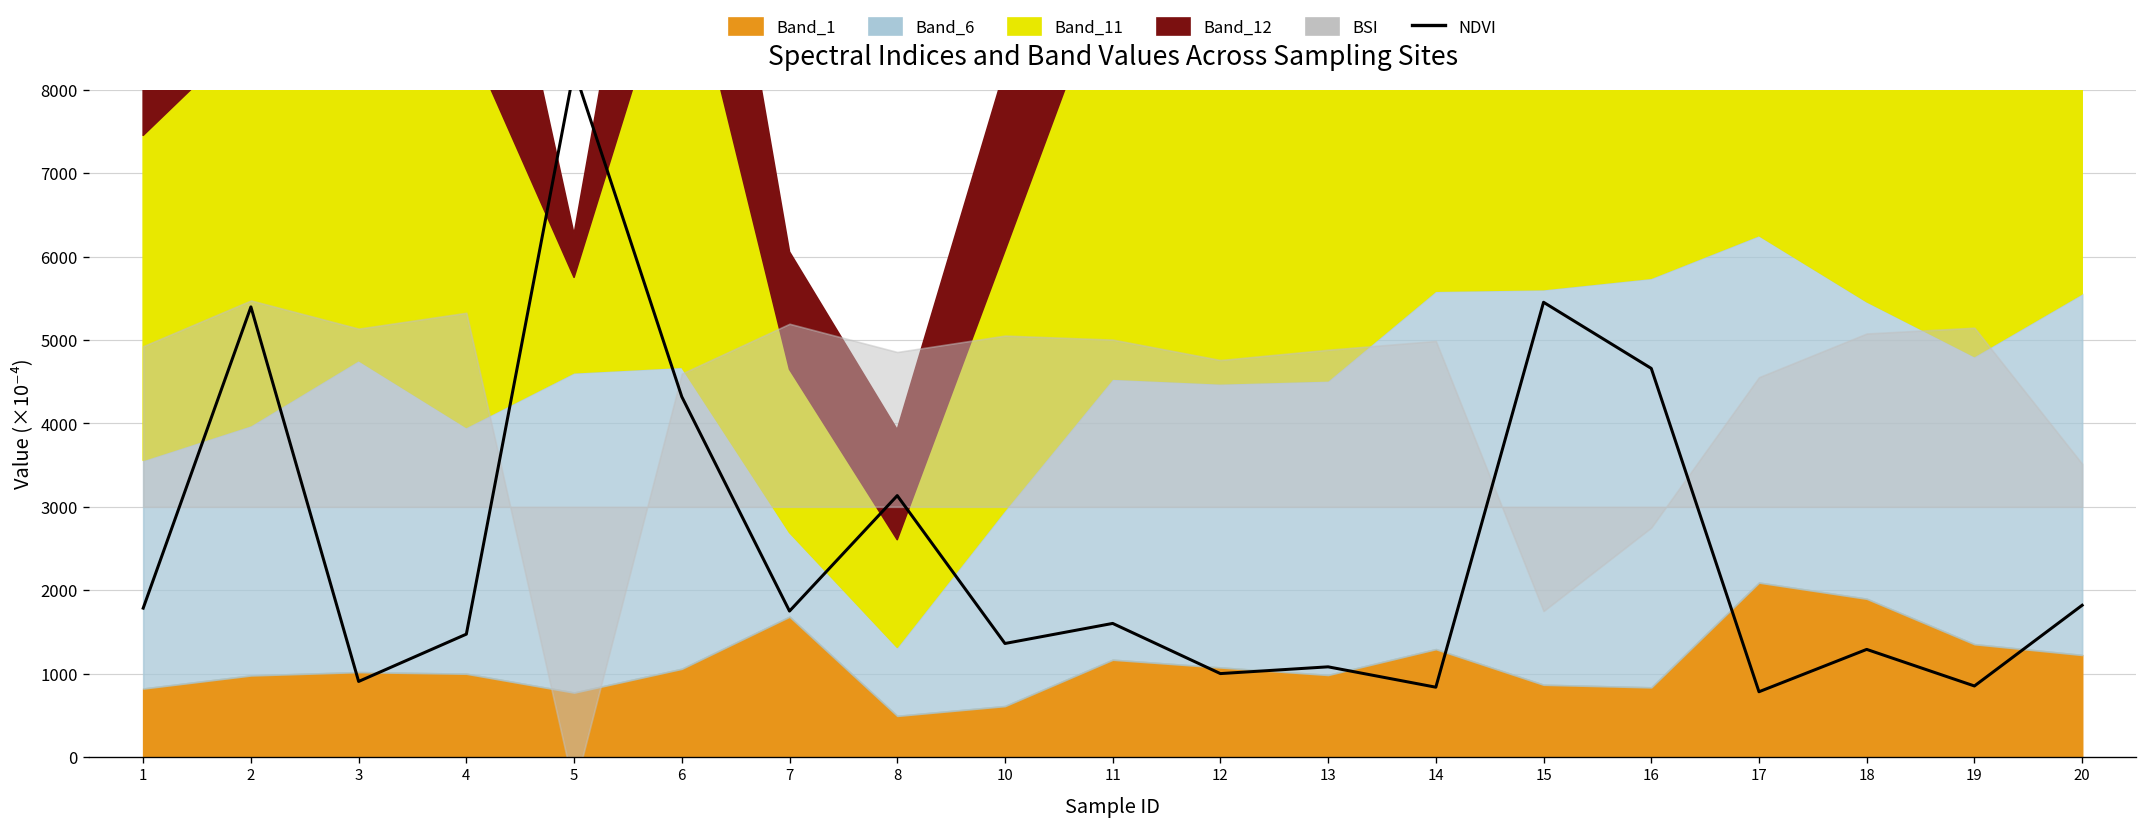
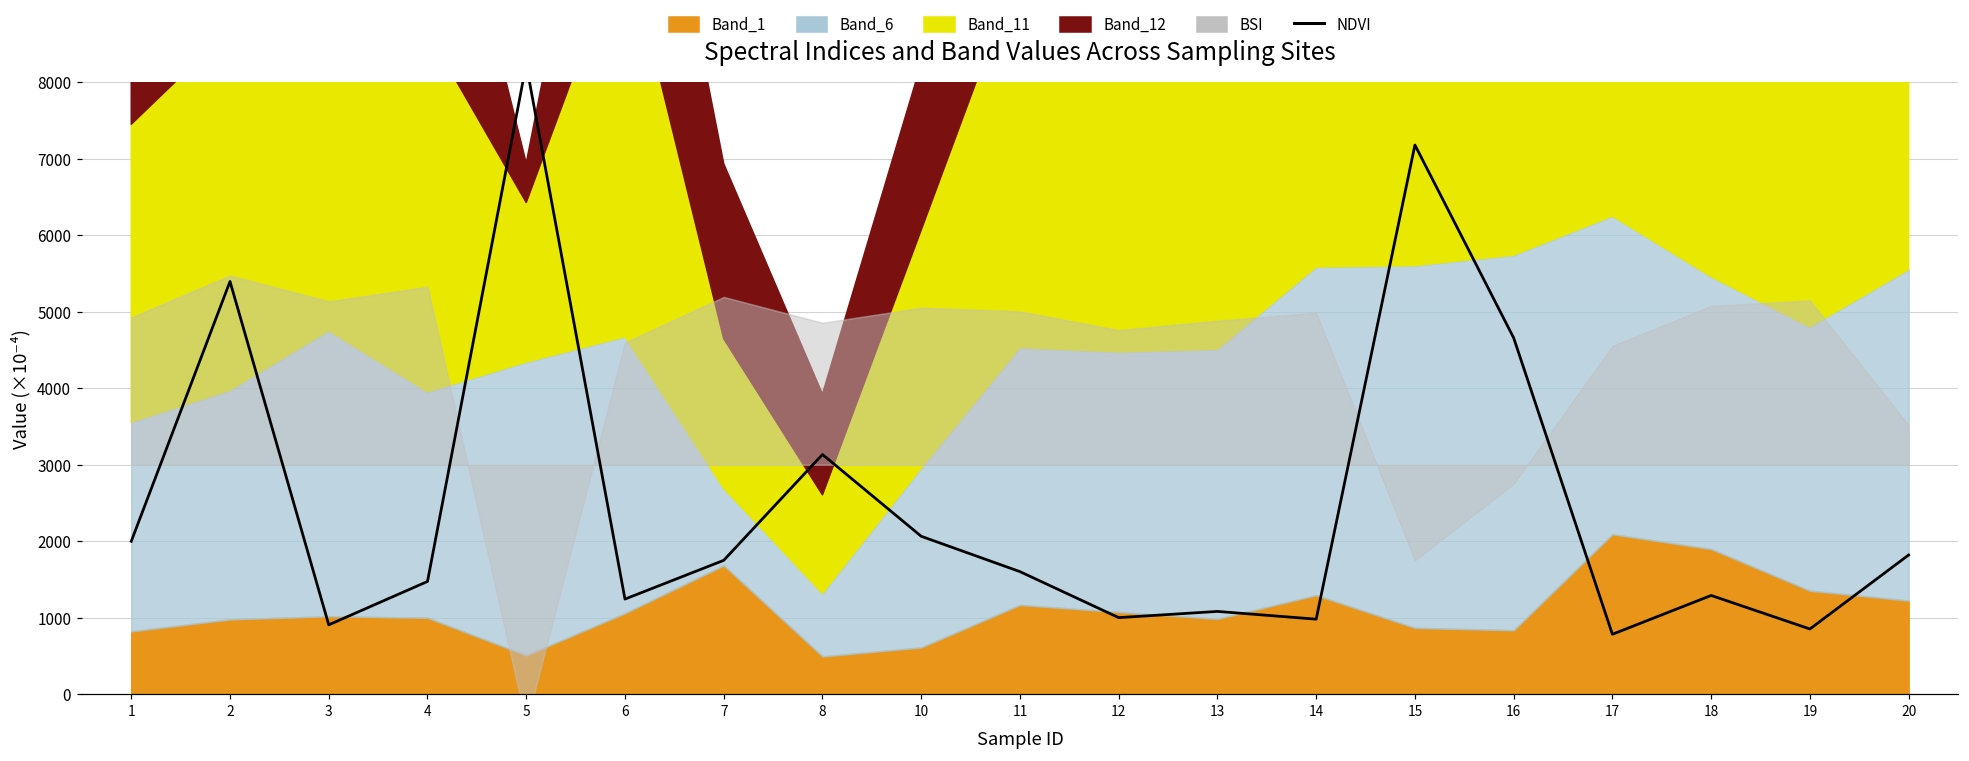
  {
    "NDVI": {
-     "1": 1800,
+     "1": 2000,
      "2": 5400,
      "3": 900,
      "4": 1500,
-     "6": 4300,
+     "6": 1200,
      "7": 1700,
      "8": 3100,
-     "10": 1400,
+     "10": 2100,
      "11": 1600,
      "12": 1000,
      "13": 1100,
-     "14": 800,
-     "15": 5500,
+     "14": 1000,
+     "15": 7200,
      "16": 4700,
      "17": 800,
      "18": 1300,
      "19": 900,
      "20": 1800
    },
    "Band_1": {
      "1": 800,
      "2": 1000,
      "3": 1000,
      "4": 1000,
-     "5": 800,
+     "5": 500,
      "6": 1100,
      "7": 1700,
      "8": 500,
      "10": 600,
      "11": 1200,
      "12": 1100,
      "13": 1000,
      "14": 1300,
      "15": 900,
      "16": 800,
      "17": 2100,
      "18": 1900,
      "19": 1400,
      "20": 1200
    },
    "Band_11": {
-     "5": 1100
+     "5": 2100
    },
    "Band_12": {
      "5": 500,
-     "7": 1400,
+     "7": 2300,
      "8": 1300
    }
  }
